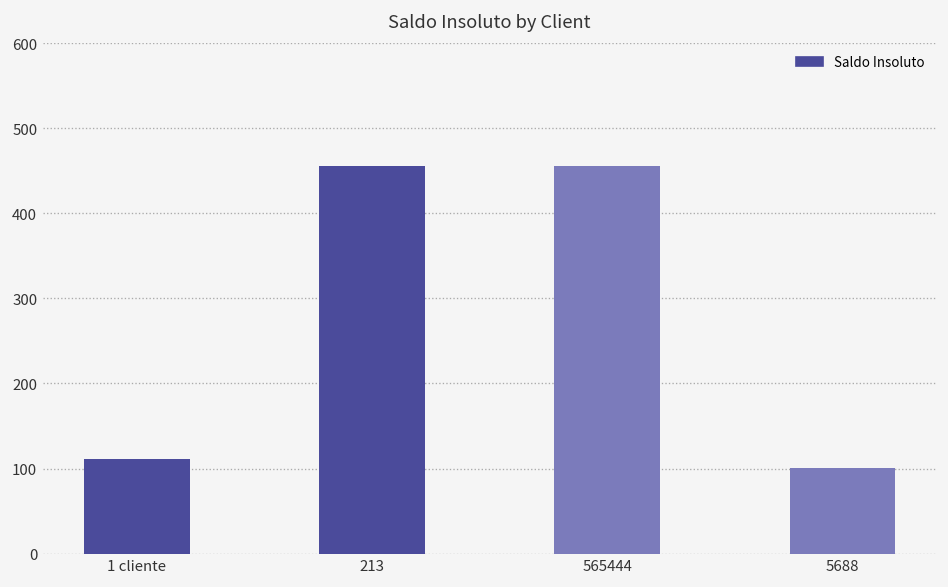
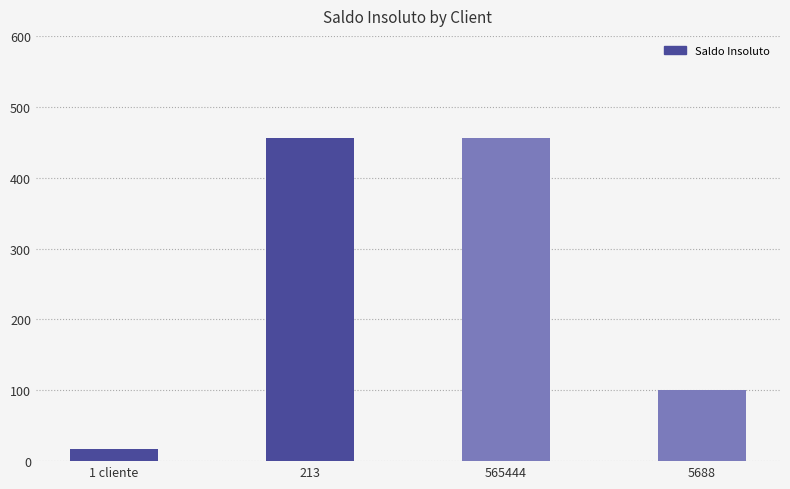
  {
-   "1 cliente": 110,
+   "1 cliente": 20,
    "213": 460,
    "565444": 460,
    "5688": 100
  }
